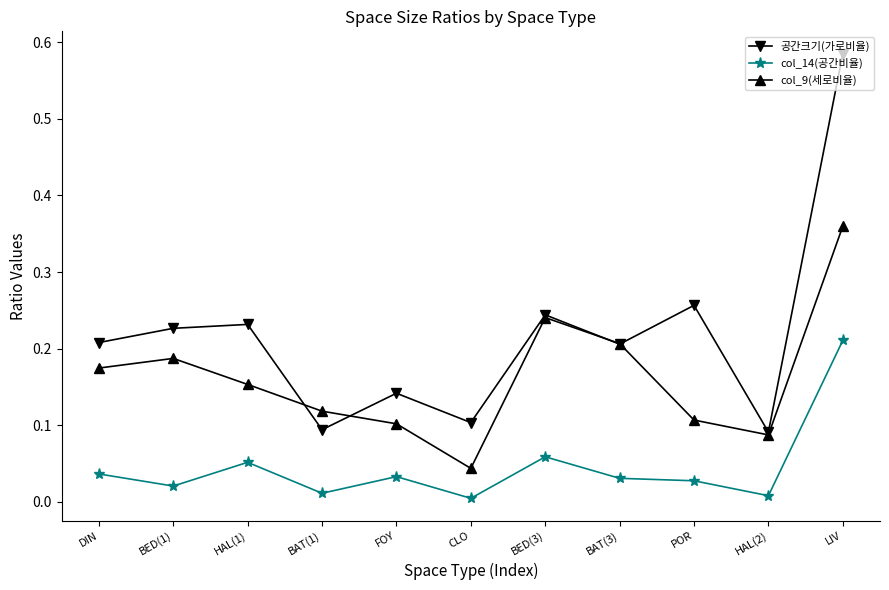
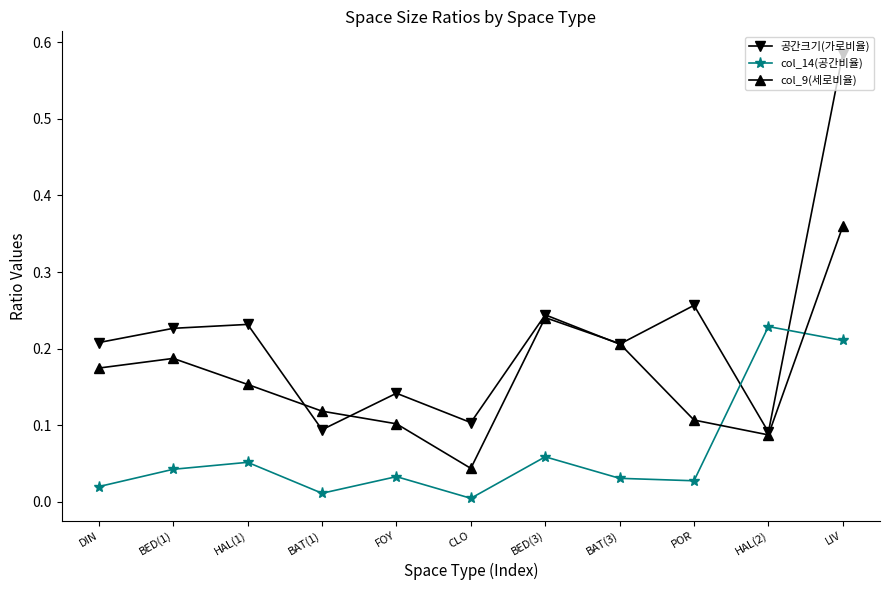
  {
    "col_14(공간비율)": {
-     "DIN": 0.04,
-     "BED(1)": 0.02,
+     "DIN": 0.02,
+     "BED(1)": 0.04,
      "HAL(1)": 0.05,
      "BAT(1)": 0.01,
      "FOY": 0.03,
      "CLO": 0.00,
      "BED(3)": 0.06,
      "BAT(3)": 0.03,
      "POR": 0.03,
-     "HAL(2)": 0.01,
+     "HAL(2)": 0.23,
      "LIV": 0.21
    }
  }
